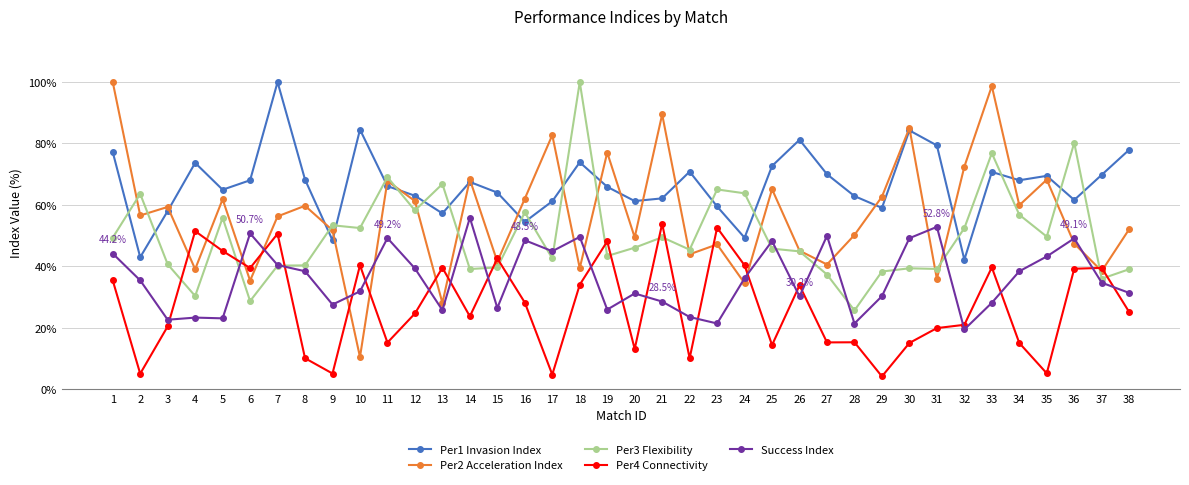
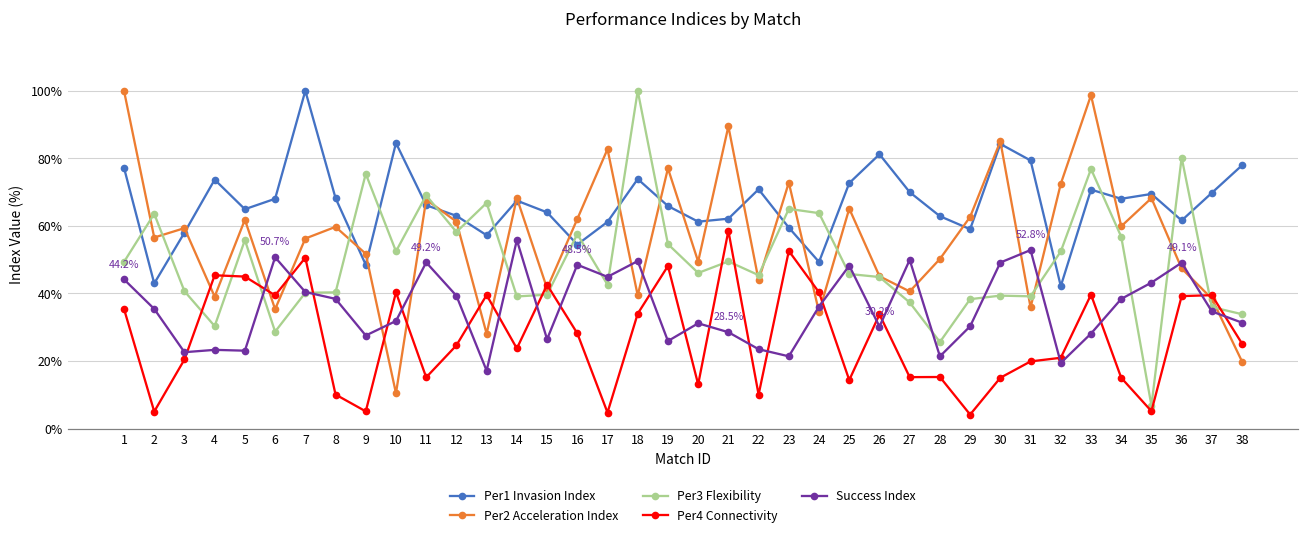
  {
    "Per1 Invasion Index": {
      "1": "77%",
      "2": "43%",
      "3": "58%",
      "4": "74%",
      "5": "65%",
      "6": "68%",
      "7": "100%",
      "8": "68%",
      "9": "48%",
      "10": "85%",
      "11": "66%",
      "12": "63%",
      "13": "57%",
      "15": "64%",
      "17": "61%",
      "18": "74%",
      "19": "66%",
      "20": "61%",
      "21": "62%",
      "22": "71%",
      "23": "59%",
      "24": "49%",
      "25": "73%",
      "26": "81%",
      "27": "70%",
      "28": "63%",
      "29": "59%",
      "31": "79%",
      "32": "42%",
      "33": "71%",
      "34": "68%",
      "35": "69%",
      "36": "62%",
      "37": "70%",
      "38": "78%"
    },
    "Per2 Acceleration Index": {
      "1": "100%",
      "2": "57%",
      "3": "59%",
      "4": "39%",
      "5": "62%",
      "6": "35%",
      "7": "56%",
      "8": "60%",
      "9": "52%",
      "10": "10%",
      "11": "68%",
      "12": "61%",
      "13": "28%",
      "15": "42%",
      "16": "62%",
      "17": "83%",
      "18": "39%",
      "19": "77%",
      "20": "49%",
      "21": "89%",
      "22": "44%",
-     "23": "47%",
+     "23": "73%",
      "24": "34%",
      "25": "65%",
      "27": "41%",
      "28": "50%",
      "29": "63%",
      "31": "36%",
      "32": "72%",
      "33": "99%",
      "34": "60%",
      "35": "68%",
      "36": "47%",
      "37": "38%",
-     "38": "52%"
+     "38": "20%"
    },
    "Per3 Flexibility": {
      "2": "64%",
      "3": "41%",
      "4": "30%",
      "5": "56%",
      "6": "29%",
      "8": "40%",
-     "9": "53%",
+     "9": "75%",
      "10": "52%",
      "11": "69%",
      "12": "58%",
      "13": "67%",
      "14": "39%",
      "15": "40%",
      "16": "58%",
      "17": "43%",
      "18": "100%",
-     "19": "43%",
+     "19": "55%",
      "20": "46%",
      "21": "49%",
      "22": "45%",
      "23": "65%",
      "24": "64%",
      "25": "46%",
      "27": "37%",
      "28": "26%",
      "29": "38%",
      "30": "39%",
      "31": "39%",
      "32": "52%",
      "33": "77%",
      "34": "57%",
-     "35": "50%",
+     "35": "7%",
      "36": "80%",
      "37": "36%",
-     "38": "39%"
+     "38": "34%"
    },
    "Per4 Connectivity": {
      "1": "35%",
      "2": "5%",
      "3": "20%",
-     "4": "51%",
+     "4": "45%",
      "5": "45%",
      "6": "39%",
      "7": "51%",
      "8": "10%",
      "9": "5%",
      "10": "40%",
      "11": "15%",
      "12": "25%",
      "13": "40%",
      "14": "24%",
      "15": "43%",
      "16": "28%",
      "17": "5%",
      "18": "34%",
      "19": "48%",
      "20": "13%",
-     "21": "54%",
+     "21": "59%",
      "22": "10%",
      "23": "53%",
      "24": "40%",
      "25": "14%",
      "27": "15%",
      "28": "15%",
      "29": "4%",
      "30": "15%",
      "31": "20%",
      "32": "21%",
      "33": "40%",
      "34": "15%",
      "35": "5%",
      "36": "39%",
      "37": "39%",
      "38": "25%"
    },
    "Success Index": {
      "2": "35%",
      "3": "23%",
      "4": "23%",
      "5": "23%",
      "8": "38%",
      "9": "28%",
      "10": "32%",
      "12": "39%",
-     "13": "26%",
+     "13": "17%",
      "14": "56%",
      "15": "26%",
      "17": "45%",
      "18": "50%",
      "19": "26%",
      "20": "31%",
      "22": "23%",
      "23": "21%",
      "24": "36%",
      "25": "48%",
      "27": "50%",
      "28": "21%",
      "29": "30%",
      "30": "49%",
      "32": "19%",
      "33": "28%",
      "34": "38%",
      "35": "43%",
      "37": "35%",
      "38": "31%"
    }
  }
